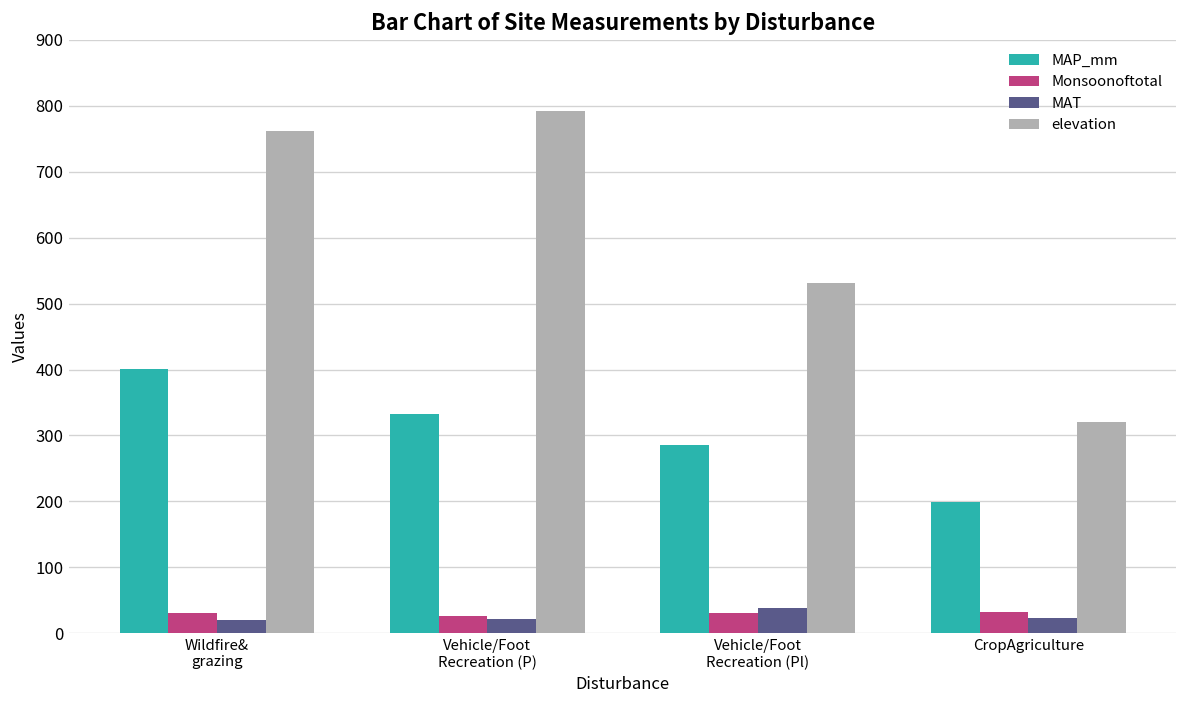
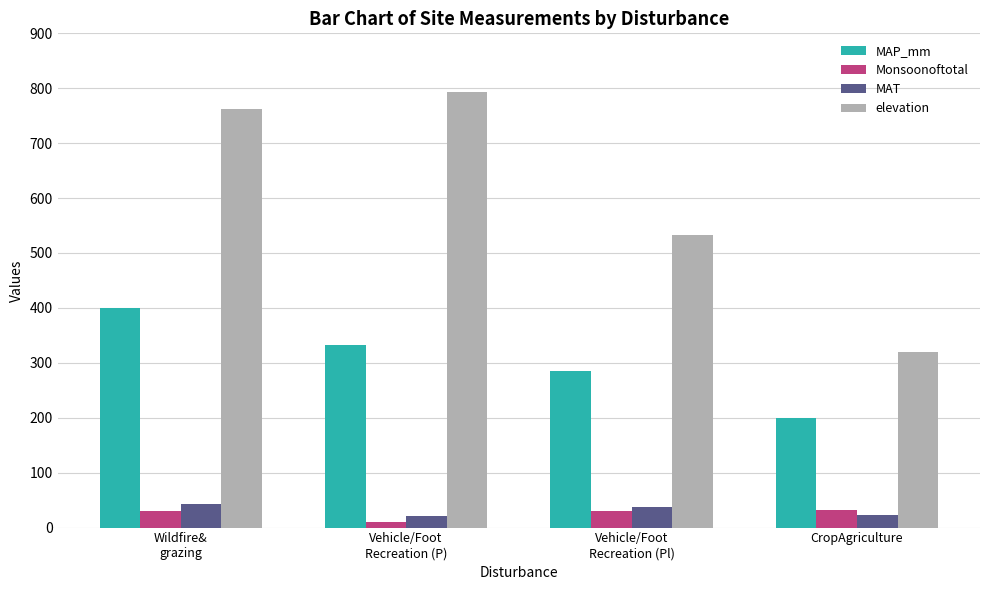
  {
    "MAP_mm": {
      "Wildfire& grazing": 400,
      "Vehicle/Foot Recreation (P)": 330,
      "Vehicle/Foot Recreation (Pl)": 290,
      "CropAgriculture": 200
    },
    "Monsoonoftotal": {
      "Wildfire& grazing": 30,
-     "Vehicle/Foot Recreation (P)": 30,
+     "Vehicle/Foot Recreation (P)": 10,
      "Vehicle/Foot Recreation (Pl)": 30,
      "CropAgriculture": 30
    },
    "MAT": {
-     "Wildfire& grazing": 20,
+     "Wildfire& grazing": 40,
      "Vehicle/Foot Recreation (P)": 20,
      "Vehicle/Foot Recreation (Pl)": 40,
      "CropAgriculture": 20
    },
    "elevation": {
      "Wildfire& grazing": 760,
      "Vehicle/Foot Recreation (P)": 790,
      "Vehicle/Foot Recreation (Pl)": 530,
      "CropAgriculture": 320
    }
  }
